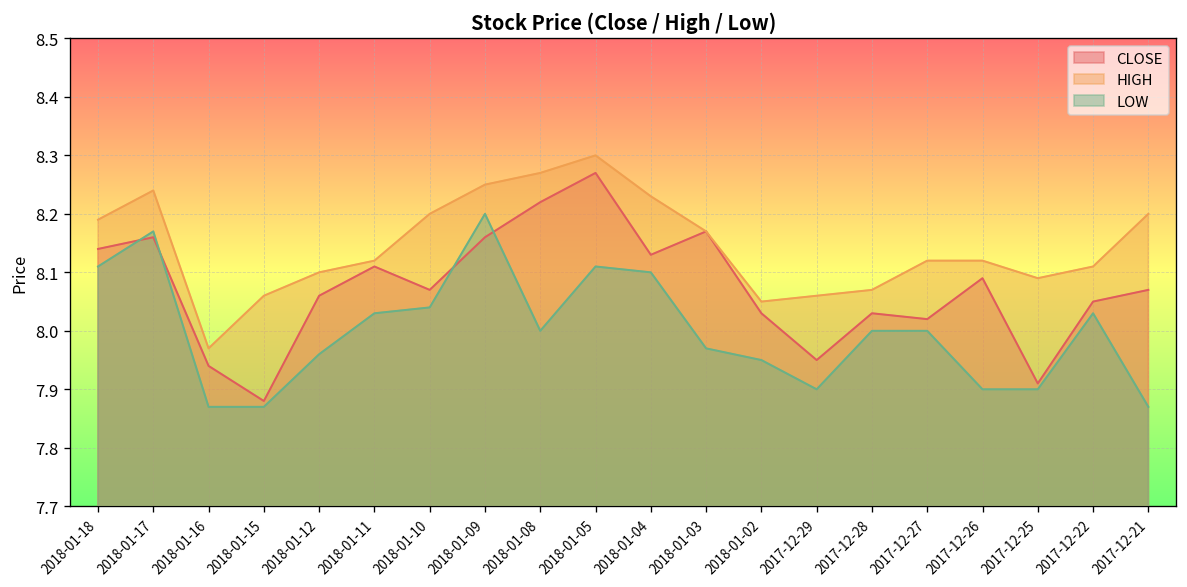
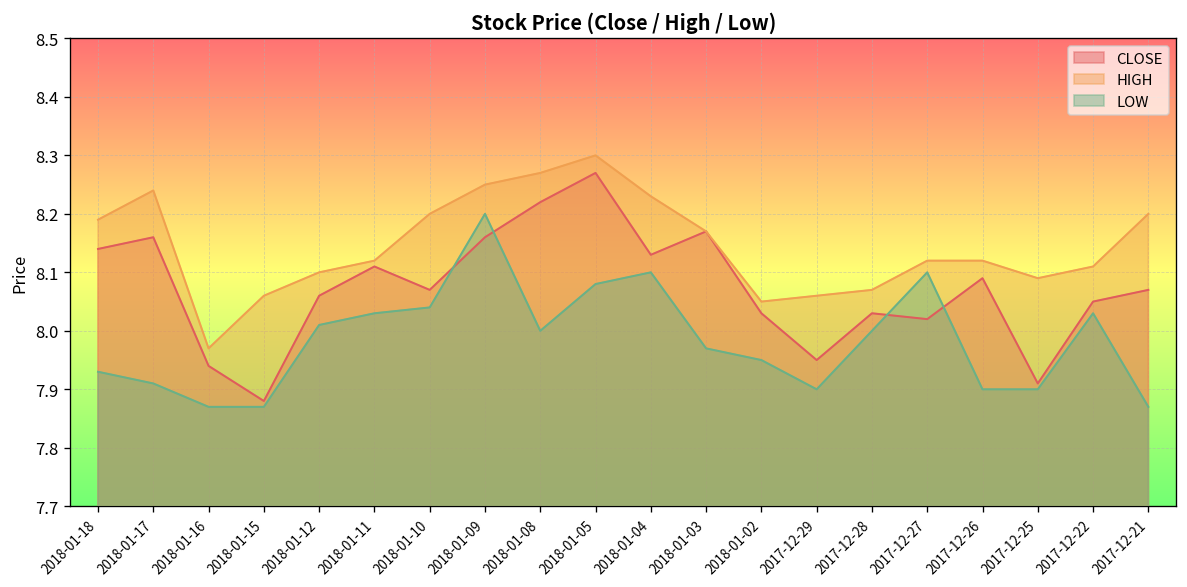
  {
    "LOW": {
-     "2018-01-18": 8.11,
-     "2018-01-17": 8.17,
+     "2018-01-18": 7.93,
+     "2018-01-17": 7.91,
      "2018-01-16": 7.87,
      "2018-01-15": 7.87,
-     "2018-01-12": 7.96,
+     "2018-01-12": 8.01,
      "2018-01-11": 8.03,
      "2018-01-10": 8.04,
      "2018-01-09": 8.20,
      "2018-01-08": 8.00,
-     "2018-01-05": 8.11,
+     "2018-01-05": 8.08,
      "2018-01-04": 8.10,
      "2018-01-03": 7.97,
      "2018-01-02": 7.95,
      "2017-12-29": 7.90,
      "2017-12-28": 8.00,
-     "2017-12-27": 8.0,
+     "2017-12-27": 8.1,
      "2017-12-26": 7.90,
      "2017-12-25": 7.90,
      "2017-12-22": 8.03,
      "2017-12-21": 7.87
    }
  }
